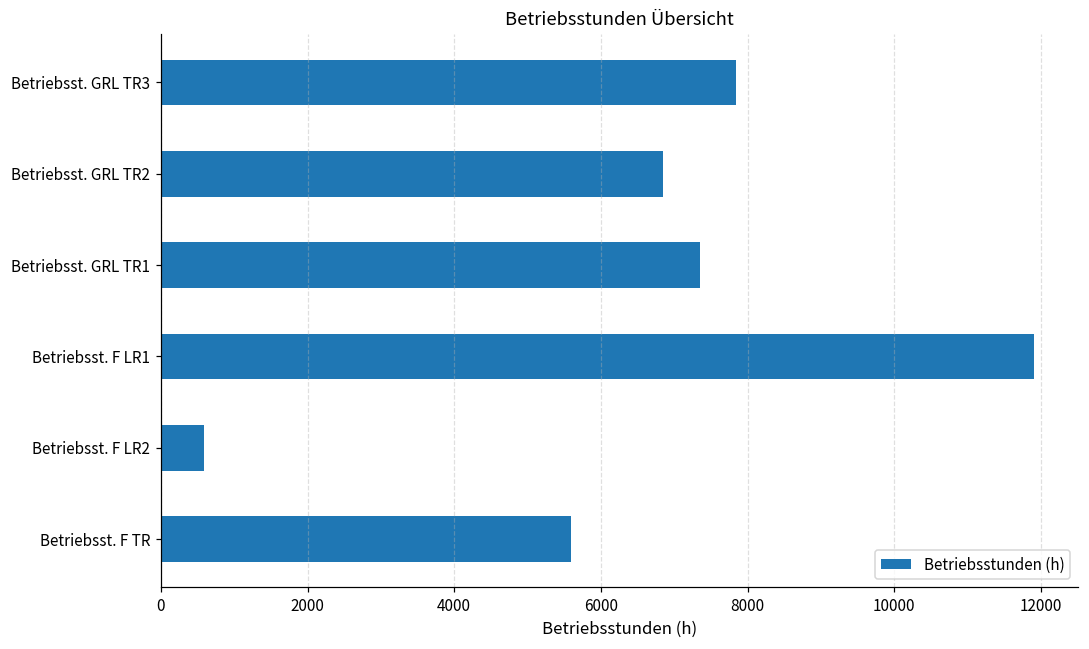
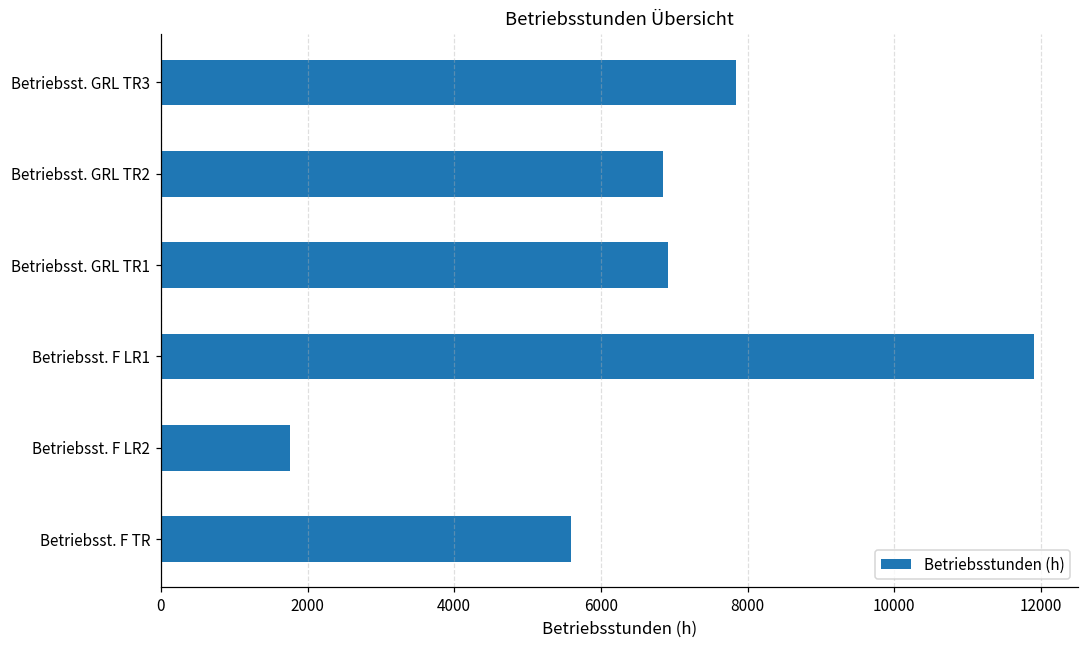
  {
    "Betriebsst. GRL TR3": 7800,
    "Betriebsst. GRL TR2": 6800,
-   "Betriebsst. GRL TR1": 7400,
+   "Betriebsst. GRL TR1": 6900,
    "Betriebsst. F LR1": 11900,
-   "Betriebsst. F LR2": 600,
+   "Betriebsst. F LR2": 1800,
    "Betriebsst. F TR": 5600
  }
